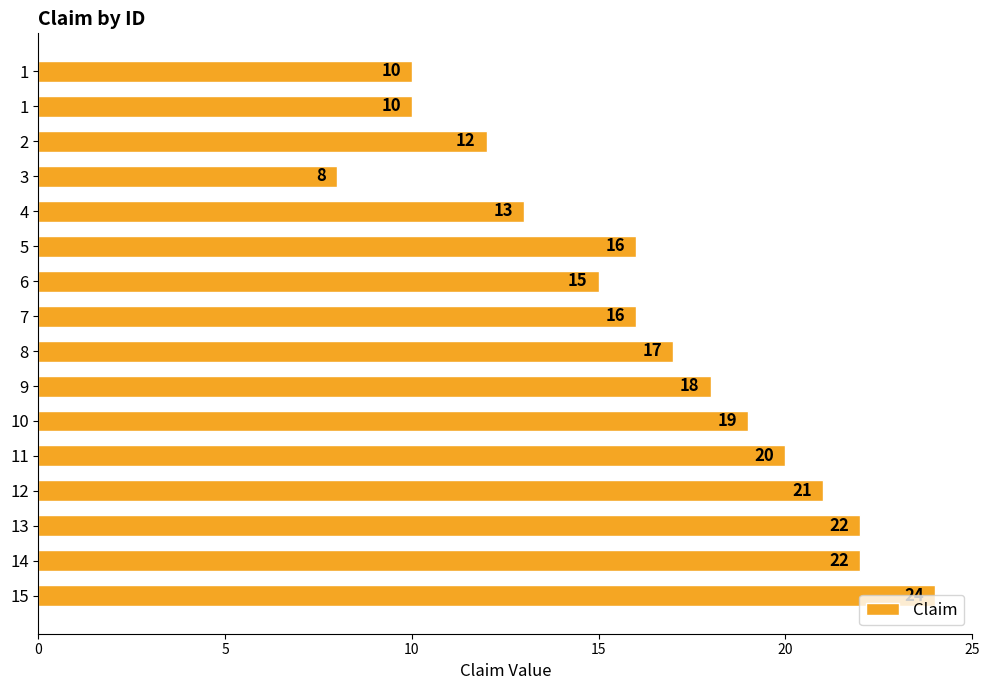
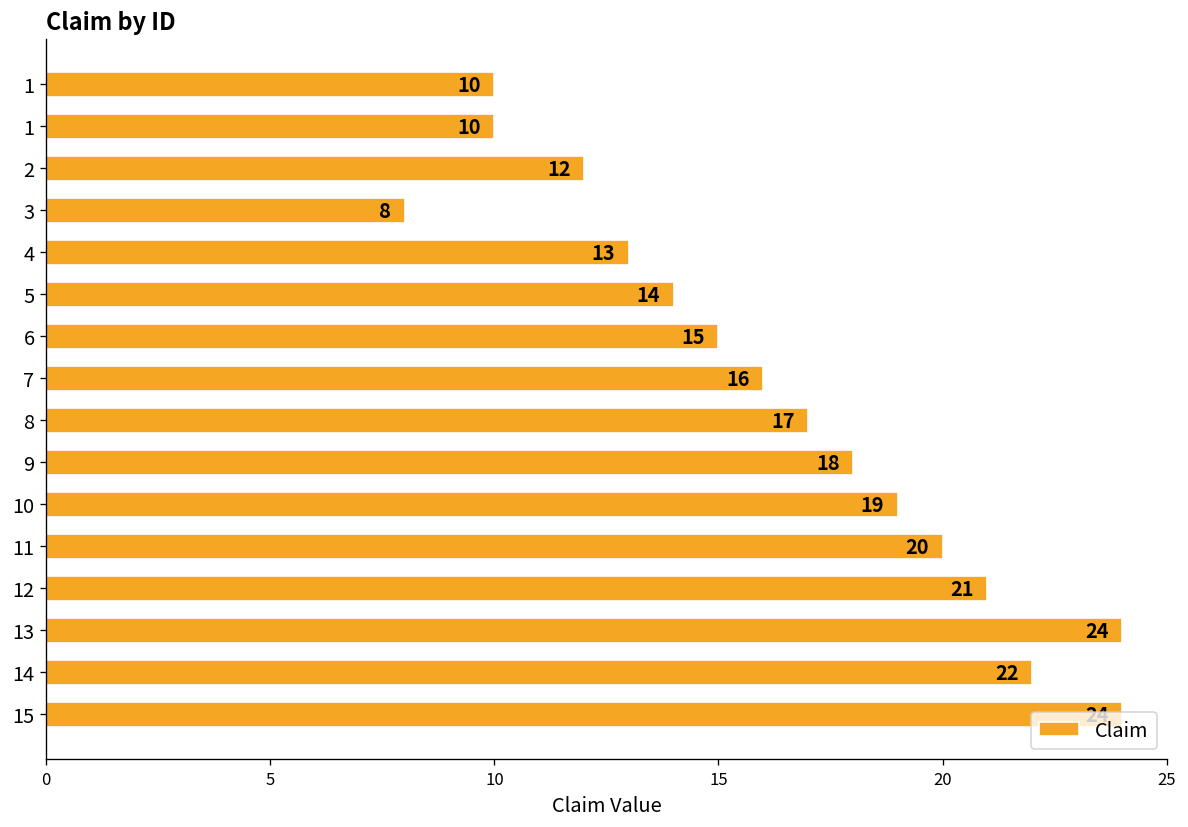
  {
    "2": 12,
    "3": 8,
    "4": 13,
-   "5": 16,
+   "5": 14,
    "6": 15,
    "7": 16,
    "8": 17,
    "9": 18,
    "10": 19,
    "11": 20,
    "12": 21,
-   "13": 22,
+   "13": 24,
    "14": 22
  }
